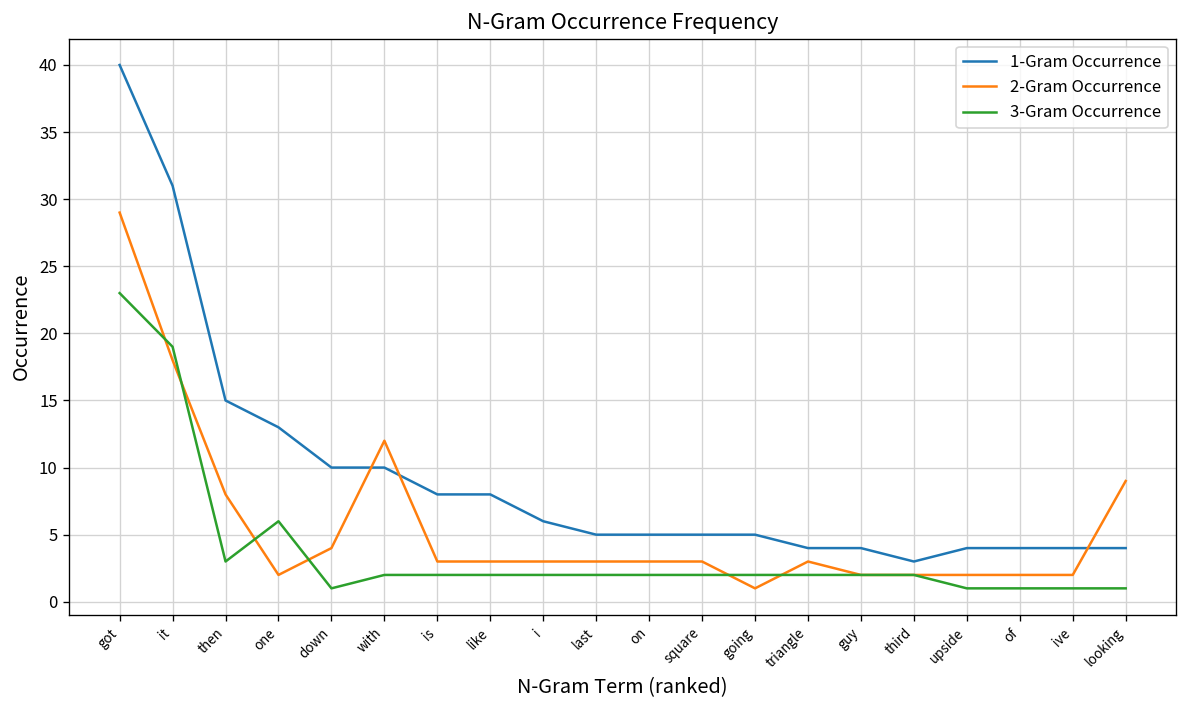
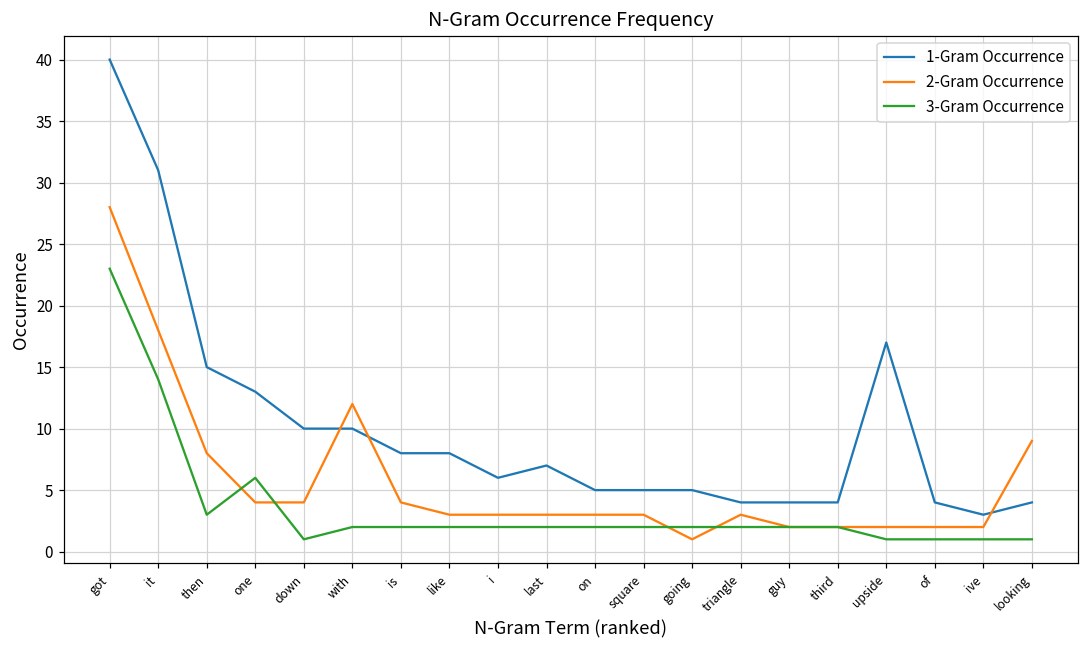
  {
    "1-Gram Occurrence": {
      "got": 40,
      "it": 31,
      "then": 15,
      "one": 13,
      "down": 10,
      "with": 10,
      "is": 8,
      "like": 8,
      "i": 6,
-     "last": 5,
+     "last": 7,
      "on": 5,
      "square": 5,
      "going": 5,
      "triangle": 4,
      "guy": 4,
-     "third": 3,
-     "upside": 4,
+     "third": 4,
+     "upside": 17,
      "of": 4,
-     "ive": 4,
+     "ive": 3,
      "looking": 4
    },
    "2-Gram Occurrence": {
-     "got": 29,
+     "got": 28,
      "it": 18,
      "then": 8,
-     "one": 2,
+     "one": 4,
      "down": 4,
      "with": 12,
-     "is": 3,
+     "is": 4,
      "like": 3,
      "i": 3,
      "last": 3,
      "on": 3,
      "square": 3,
      "going": 1,
      "triangle": 3,
      "upside": 2,
      "of": 2,
      "ive": 2,
      "looking": 9
    },
    "3-Gram Occurrence": {
      "got": 23,
-     "it": 19,
+     "it": 14,
      "then": 3,
      "one": 6,
      "down": 1,
      "with": 2,
      "is": 2,
      "like": 2,
      "i": 2,
      "last": 2,
      "on": 2,
      "square": 2,
      "going": 2,
      "triangle": 2,
      "upside": 1,
      "of": 1,
      "ive": 1,
      "looking": 1
    }
  }
